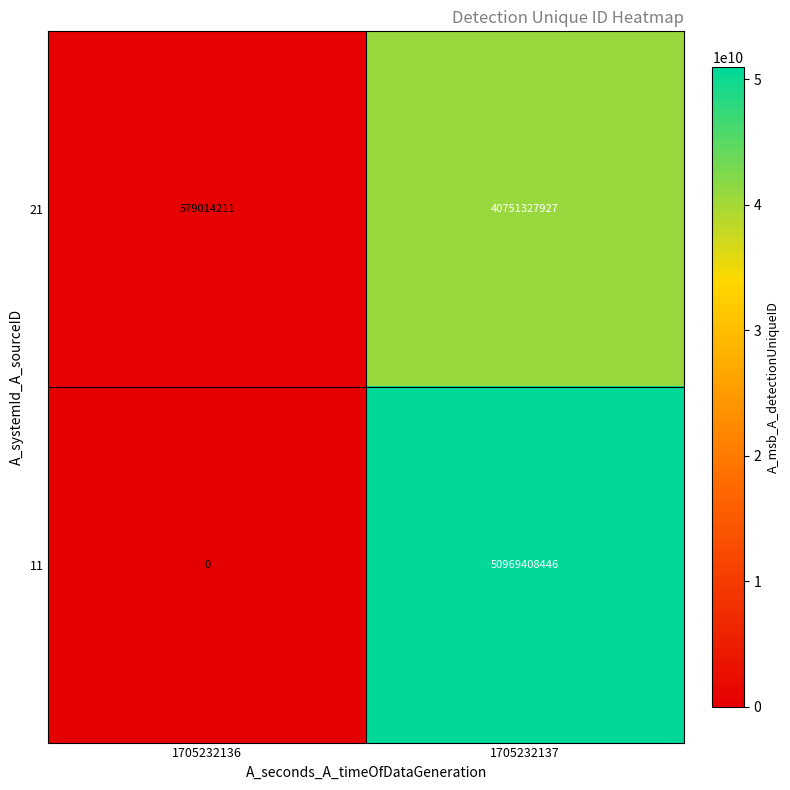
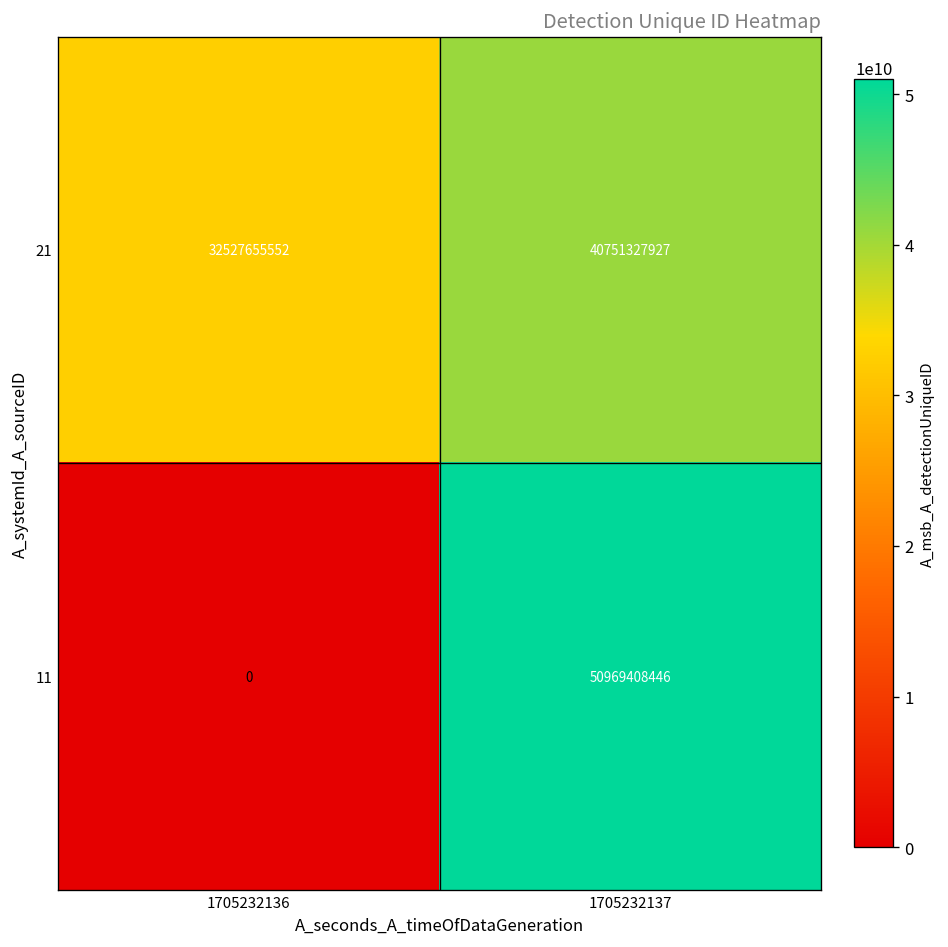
  {
    "21": {
-     "1705232136": 579014211,
+     "1705232136": 32527655552,
      "1705232137": 40751327927
    },
    "11": {
      "1705232136": 0,
      "1705232137": 50969408446
    }
  }
